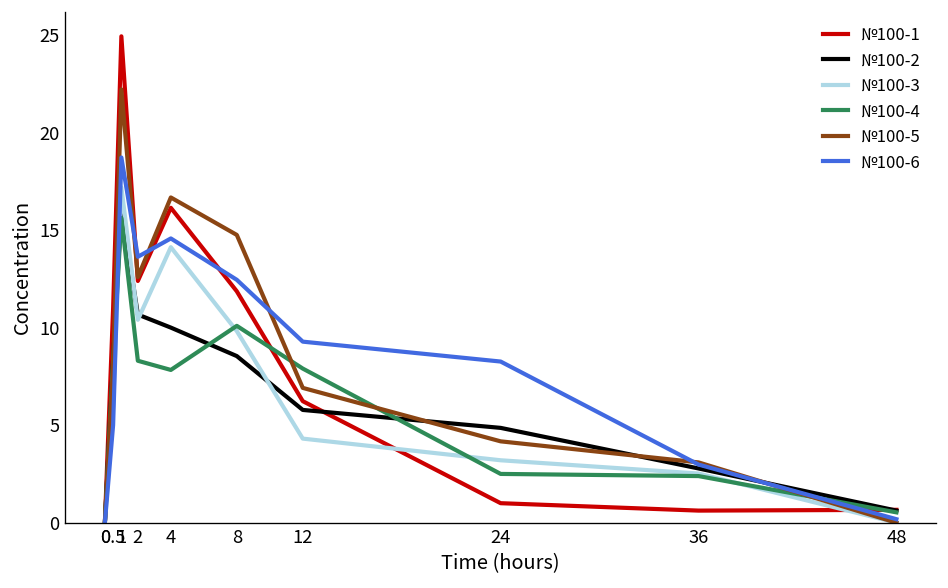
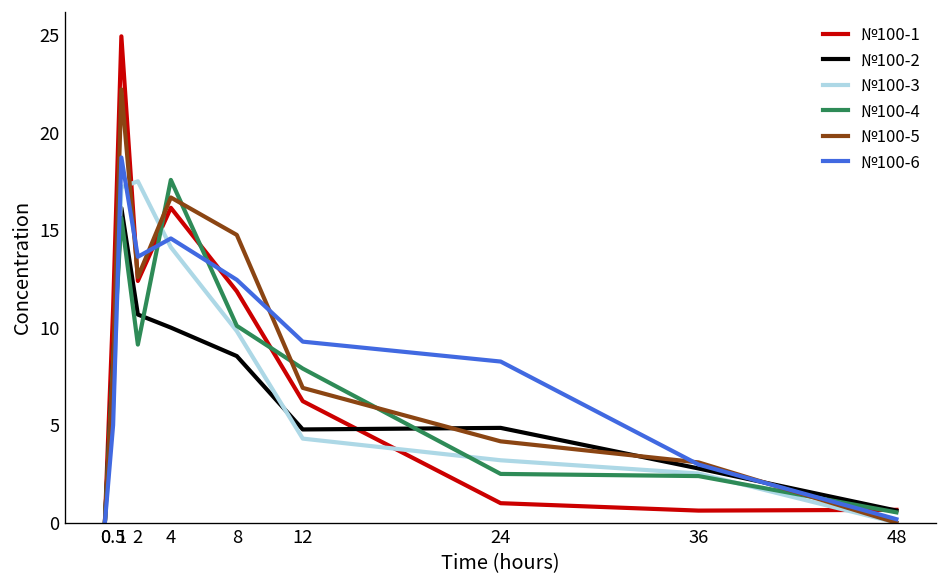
  {
    "№100-1": {
      "2": 12.4,
      "4": 16.1,
      "8": 11.9,
      "12": 6.2,
      "24": 1.0,
      "36": 0.6
    },
    "№100-2": {
      "2": 10.7,
      "4": 10.0,
      "8": 8.5,
-     "12": 5.8,
+     "12": 4.8,
      "24": 4.9,
      "36": 2.8
    },
    "№100-3": {
-     "2": 10.4,
+     "2": 17.5,
      "4": 14.1,
      "8": 9.8,
      "12": 4.3,
      "24": 3.2
    },
    "№100-4": {
-     "2": 8.3,
-     "4": 7.8,
+     "2": 9.1,
+     "4": 17.6,
      "8": 10.1,
      "12": 7.9,
      "24": 2.5
    },
    "№100-5": {
      "2": 12.6,
      "4": 16.7,
      "8": 14.8,
      "12": 6.9,
      "24": 4.2
    },
    "№100-6": {
      "2": 13.6,
      "4": 14.6,
      "8": 12.5,
      "12": 9.3,
      "24": 8.3,
      "48": 0.2
    }
  }
